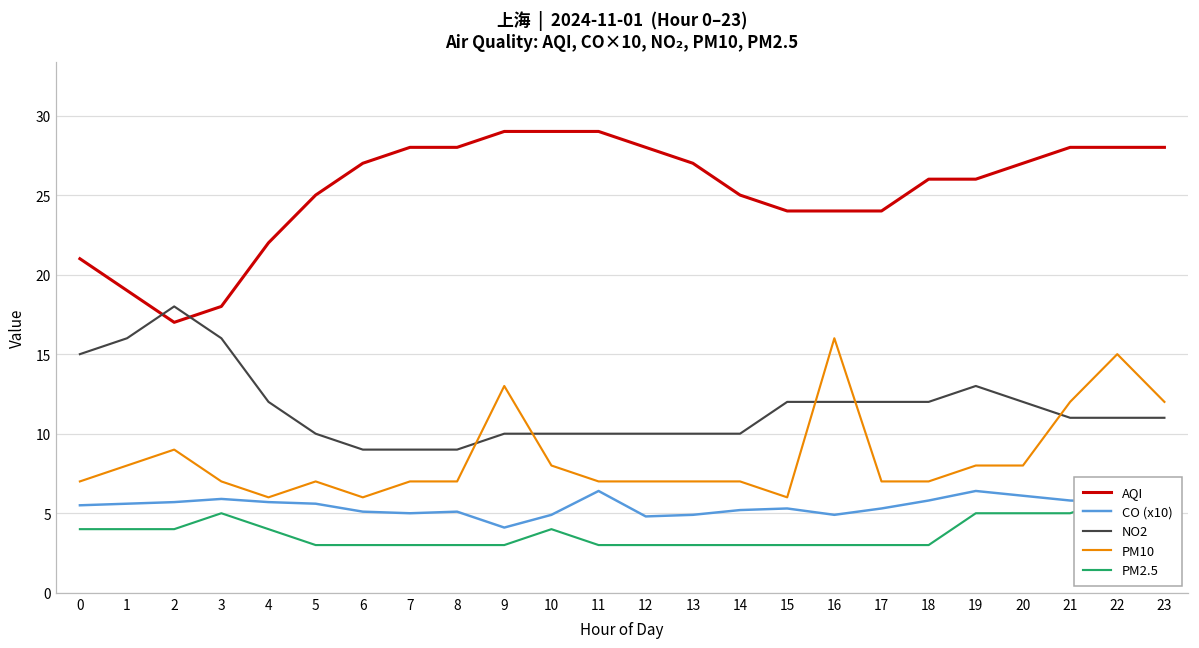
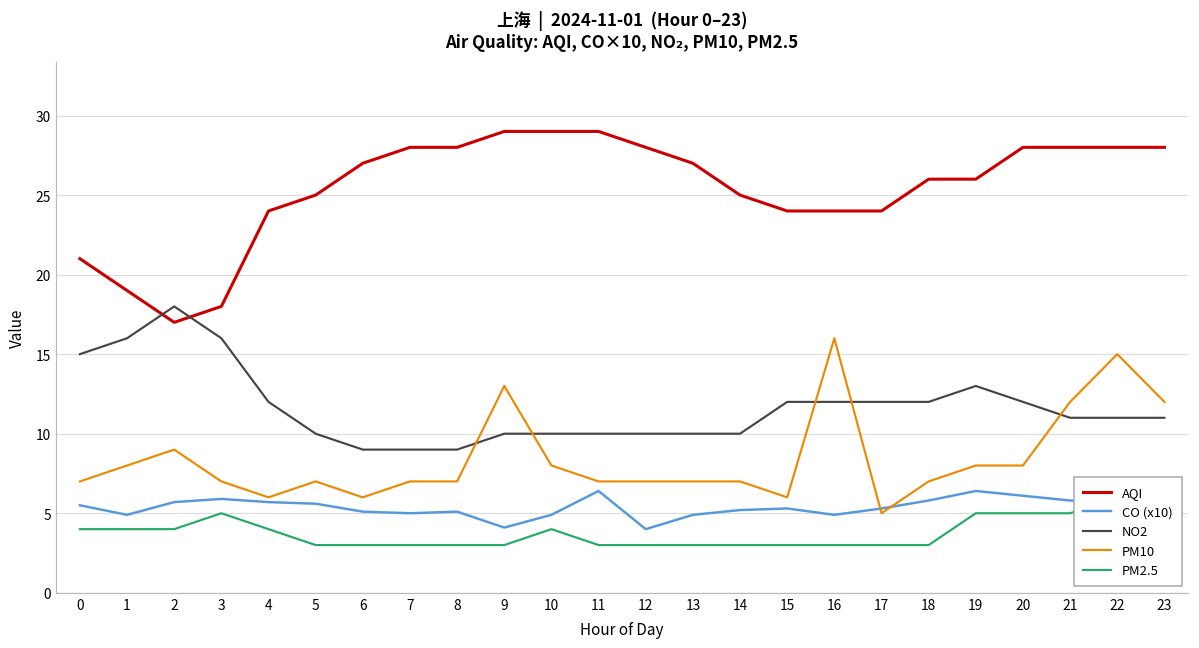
  {
    "AQI": {
      "0": 21,
      "1": 19,
      "2": 17,
      "3": 18,
-     "4": 22,
+     "4": 24,
      "5": 25,
      "6": 27,
      "7": 28,
      "8": 28,
      "9": 29,
      "10": 29,
      "11": 29,
      "12": 28,
      "13": 27,
      "14": 25,
      "15": 24,
      "16": 24,
      "17": 24,
      "18": 26,
      "19": 26,
-     "20": 27,
+     "20": 28,
      "21": 28,
      "22": 28,
      "23": 28
    },
    "CO (x10)": {
      "0": 5.5,
-     "1": 5.6,
+     "1": 4.9,
      "2": 5.7,
      "3": 5.9,
      "4": 5.7,
      "5": 5.6,
      "6": 5.1,
      "7": 5.0,
      "8": 5.1,
      "9": 4.1,
      "10": 4.9,
      "11": 6.4,
-     "12": 4.8,
+     "12": 4.0,
      "13": 4.9,
      "14": 5.2,
      "15": 5.3,
      "16": 4.9,
      "17": 5.3,
      "18": 5.8,
      "19": 6.4,
      "20": 6.1,
      "21": 5.8
    },
    "NO2": {
      "0": 15.0,
      "1": 16.0,
      "2": 18.0,
      "3": 16.0,
      "4": 12.0,
      "5": 10.0,
      "6": 9.0,
      "7": 9.0,
      "8": 9.0,
      "9": 10.0,
      "10": 10.0,
      "11": 10.0,
      "12": 10.0,
      "13": 10.0,
      "14": 10.0,
      "15": 12.0,
      "16": 12.0,
      "17": 12.0,
      "18": 12.0,
      "19": 13.0,
      "20": 12.0,
      "21": 11.0,
      "22": 11.0,
      "23": 11.0
    },
    "PM10": {
      "0": 7,
      "1": 8,
      "2": 9,
      "3": 7,
      "4": 6,
      "5": 7,
      "6": 6,
      "7": 7,
      "8": 7,
      "9": 13,
      "10": 8,
      "11": 7,
      "12": 7,
      "13": 7,
      "14": 7,
      "15": 6,
      "16": 16,
-     "17": 7,
+     "17": 5,
      "18": 7,
      "19": 8,
      "20": 8,
      "21": 12,
      "22": 15,
      "23": 12
    },
    "PM2.5": {
      "0": 4.0,
      "1": 4.0,
      "2": 4.0,
      "3": 5.0,
      "4": 4.0,
      "5": 3.0,
      "6": 3.0,
      "7": 3.0,
      "8": 3.0,
      "9": 3.0,
      "10": 4.0,
      "11": 3.0,
      "12": 3.0,
      "13": 3.0,
      "14": 3.0,
      "15": 3.0,
      "16": 3.0,
      "17": 3.0,
      "18": 3.0,
      "19": 5.0,
      "20": 5.0,
      "21": 5.0
    }
  }
